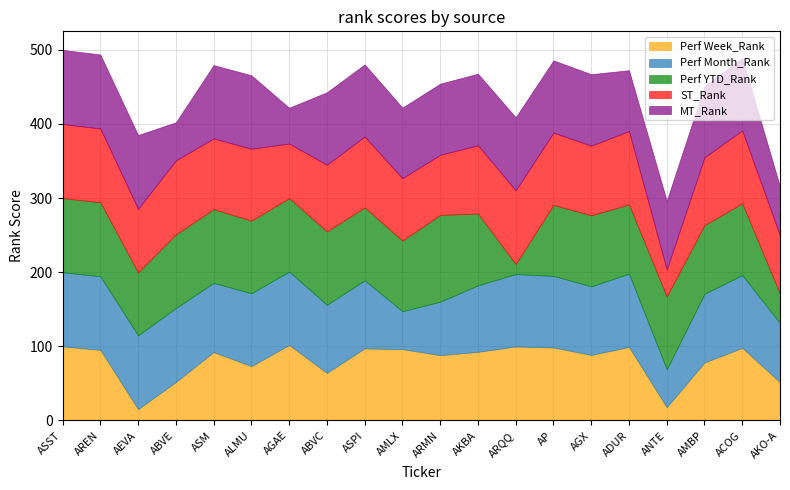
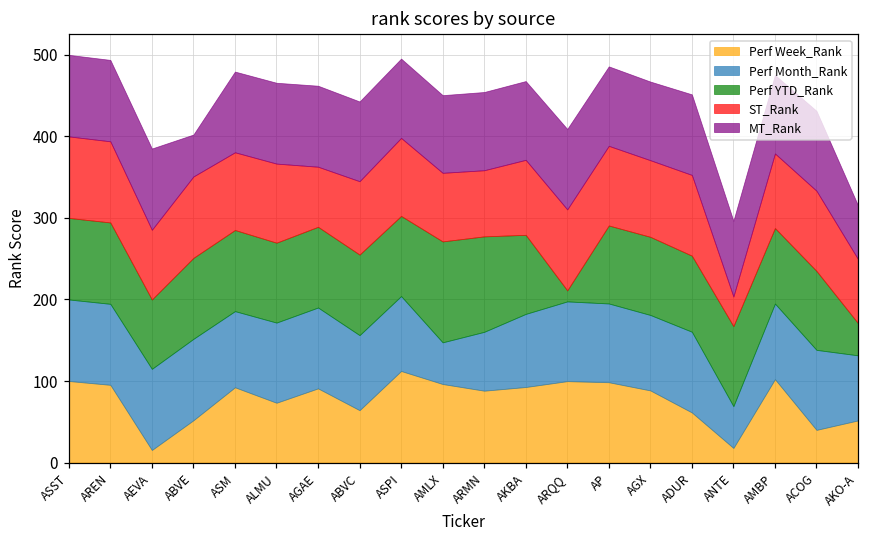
  {
    "Perf Week_Rank": {
      "ASST": 100,
      "AREN": 100,
      "AEVA": 20,
      "ABVE": 50,
      "ASM": 90,
      "ALMU": 70,
-     "AGAE": 100,
+     "AGAE": 90,
      "ABVC": 60,
-     "ASPI": 100,
+     "ASPI": 110,
      "AMLX": 100,
      "ARMN": 90,
      "AKBA": 90,
      "ARQQ": 100,
      "AP": 100,
      "AGX": 90,
-     "ADUR": 100,
+     "ADUR": 60,
      "ANTE": 20,
-     "AMBP": 80,
-     "ACOG": 100,
+     "AMBP": 100,
+     "ACOG": 40,
      "AKO-A": 50
    },
    "Perf Month_Rank": {
      "ASST": 100,
      "AREN": 100,
      "AEVA": 100,
      "ABVE": 100,
      "ASM": 90,
      "ALMU": 100,
      "AGAE": 100,
      "ABVC": 90,
      "ASPI": 90,
      "AMLX": 50,
      "ARMN": 70,
      "AKBA": 90,
      "ARQQ": 100,
      "AP": 100,
      "AGX": 90,
      "ADUR": 100,
      "ANTE": 50,
      "AMBP": 90,
      "ACOG": 100,
      "AKO-A": 80
    },
    "Perf YTD_Rank": {
      "ASST": 100,
      "AREN": 100,
      "AEVA": 90,
      "ABVE": 100,
      "ASM": 100,
      "ALMU": 100,
      "AGAE": 100,
      "ABVC": 100,
      "ASPI": 100,
-     "AMLX": 100,
+     "AMLX": 120,
      "ARMN": 120,
      "AKBA": 100,
      "ARQQ": 10,
      "AP": 100,
      "AGX": 100,
      "ADUR": 90,
      "ANTE": 100,
      "AMBP": 90,
      "ACOG": 100,
      "AKO-A": 40
    },
    "ST_Rank": {
      "ASST": 100,
      "AREN": 100,
      "AEVA": 90,
      "ABVE": 100,
      "ASM": 100,
      "ALMU": 100,
      "AGAE": 70,
      "ABVC": 90,
      "ASPI": 100,
      "AMLX": 80,
      "ARMN": 80,
      "AKBA": 90,
      "ARQQ": 100,
      "AP": 100,
      "AGX": 90,
      "ADUR": 100,
      "ANTE": 40,
      "AMBP": 90,
      "ACOG": 100,
      "AKO-A": 80
    },
    "MT_Rank": {
      "ASST": 100,
      "AREN": 100,
      "AEVA": 100,
      "ABVE": 50,
      "ASM": 100,
      "ALMU": 100,
-     "AGAE": 50,
+     "AGAE": 100,
      "ABVC": 100,
      "ASPI": 100,
      "AMLX": 100,
      "ARMN": 100,
      "AKBA": 100,
      "ARQQ": 100,
      "AP": 100,
      "AGX": 100,
-     "ADUR": 80,
+     "ADUR": 100,
      "ANTE": 90,
      "AKO-A": 70
    }
  }
